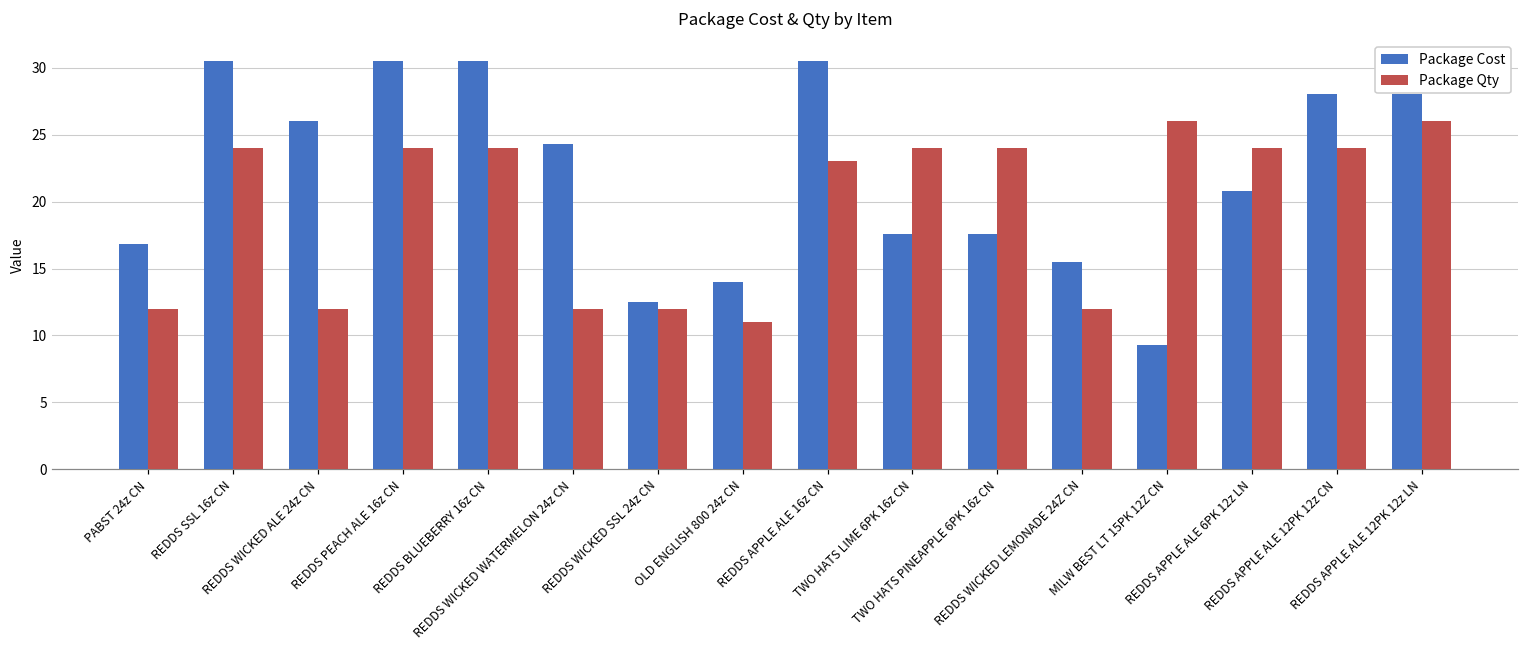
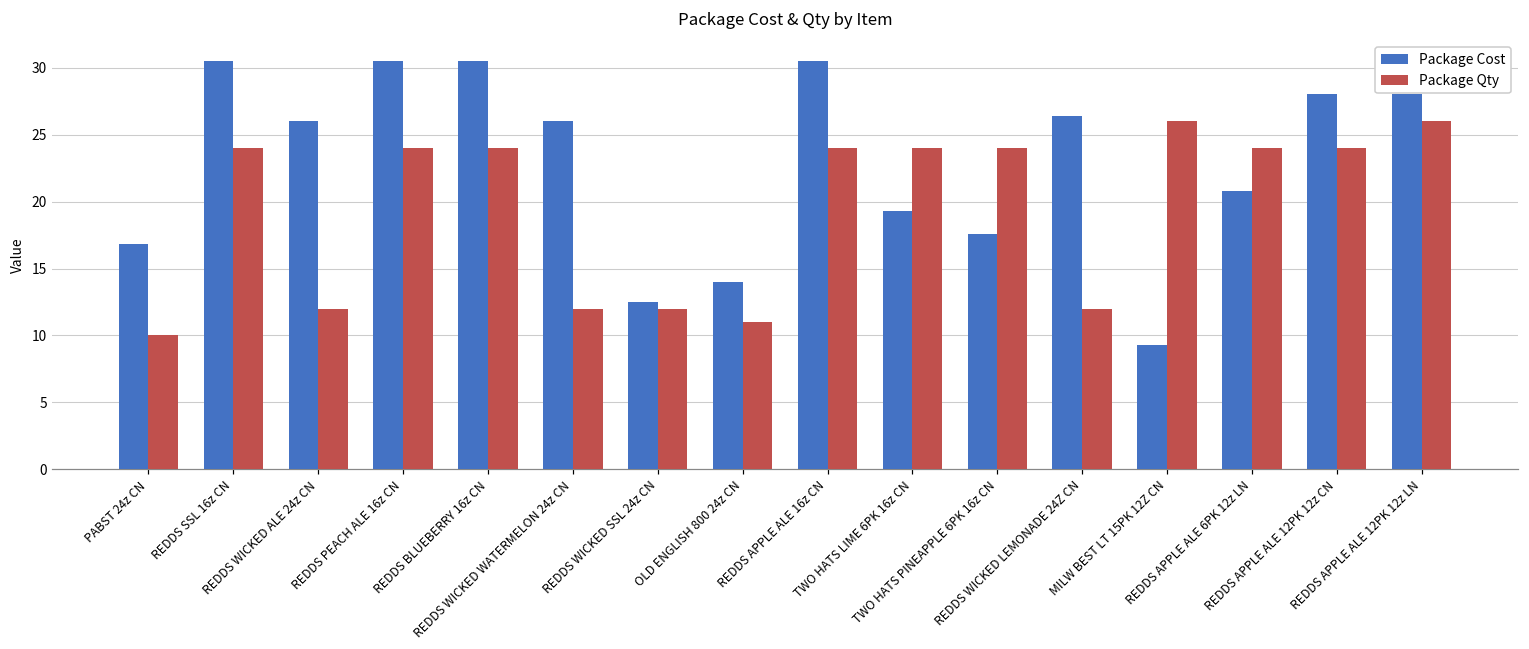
  {
    "Package Cost": {
      "PABST 24z CN": 16.8,
      "REDDS SSL 16z CN": 30.5,
      "REDDS WICKED ALE 24z CN": 26.0,
      "REDDS PEACH ALE 16z CN": 30.5,
      "REDDS BLUEBERRY 16z CN": 30.5,
-     "REDDS WICKED WATERMELON 24z CN": 24.3,
+     "REDDS WICKED WATERMELON 24z CN": 26.0,
      "REDDS WICKED SSL 24z CN": 12.5,
      "OLD ENGLISH 800 24z CN": 14.0,
      "REDDS APPLE ALE 16z CN": 30.5,
-     "TWO HATS LIME 6PK 16z CN": 17.6,
+     "TWO HATS LIME 6PK 16z CN": 19.3,
      "TWO HATS PINEAPPLE 6PK 16z CN": 17.6,
-     "REDDS WICKED LEMONADE 24Z CN": 15.5,
+     "REDDS WICKED LEMONADE 24Z CN": 26.4,
      "MILW BEST LT 15PK 12Z CN": 9.3,
      "REDDS APPLE ALE 6PK 12z LN": 20.8,
      "REDDS APPLE ALE 12PK 12z CN": 28.0,
      "REDDS APPLE ALE 12PK 12z LN": 28.0
    },
    "Package Qty": {
-     "PABST 24z CN": 12,
+     "PABST 24z CN": 10,
      "REDDS SSL 16z CN": 24,
      "REDDS WICKED ALE 24z CN": 12,
      "REDDS PEACH ALE 16z CN": 24,
      "REDDS BLUEBERRY 16z CN": 24,
      "REDDS WICKED WATERMELON 24z CN": 12,
      "REDDS WICKED SSL 24z CN": 12,
      "OLD ENGLISH 800 24z CN": 11,
-     "REDDS APPLE ALE 16z CN": 23,
+     "REDDS APPLE ALE 16z CN": 24,
      "TWO HATS LIME 6PK 16z CN": 24,
      "TWO HATS PINEAPPLE 6PK 16z CN": 24,
      "REDDS WICKED LEMONADE 24Z CN": 12,
      "MILW BEST LT 15PK 12Z CN": 26,
      "REDDS APPLE ALE 6PK 12z LN": 24,
      "REDDS APPLE ALE 12PK 12z CN": 24,
      "REDDS APPLE ALE 12PK 12z LN": 26
    }
  }
